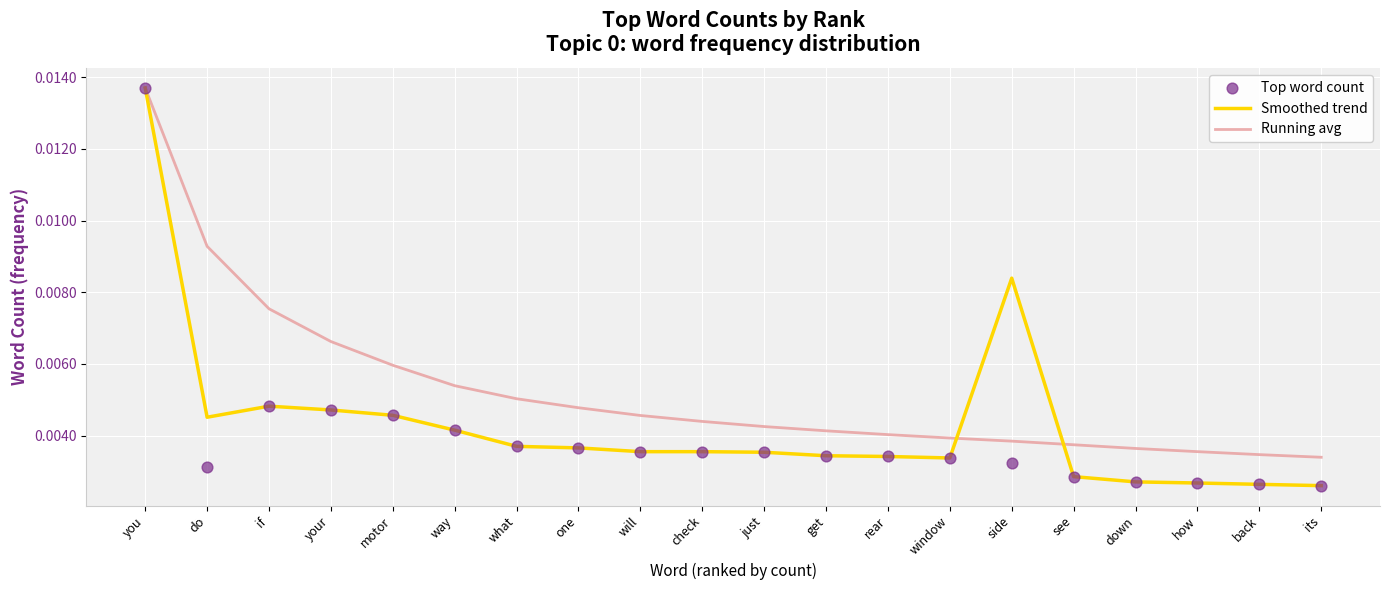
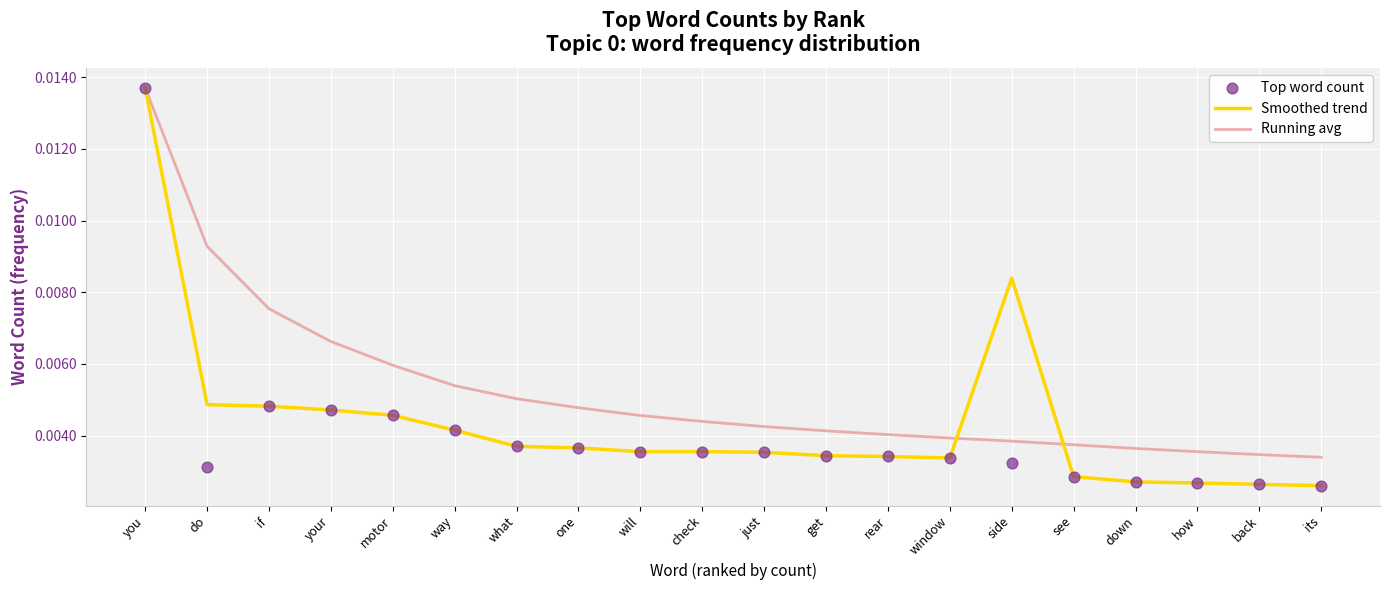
  {
    "Smoothed trend": {
-     "do": 0.0045,
+     "do": 0.0049,
      "side": 0.0084
    },
    "Running avg": {
      "do": 0.0093,
      "if": 0.0075,
      "your": 0.0066,
      "motor": 0.0060,
      "way": 0.0054,
      "what": 0.0050,
      "one": 0.0048,
      "will": 0.0046,
      "check": 0.0044,
      "just": 0.0043,
      "get": 0.0041,
      "rear": 0.0040,
      "window": 0.0039,
      "side": 0.0038,
      "see": 0.0037,
      "down": 0.0036,
      "how": 0.0036,
      "back": 0.0035,
      "its": 0.0034
    }
  }
